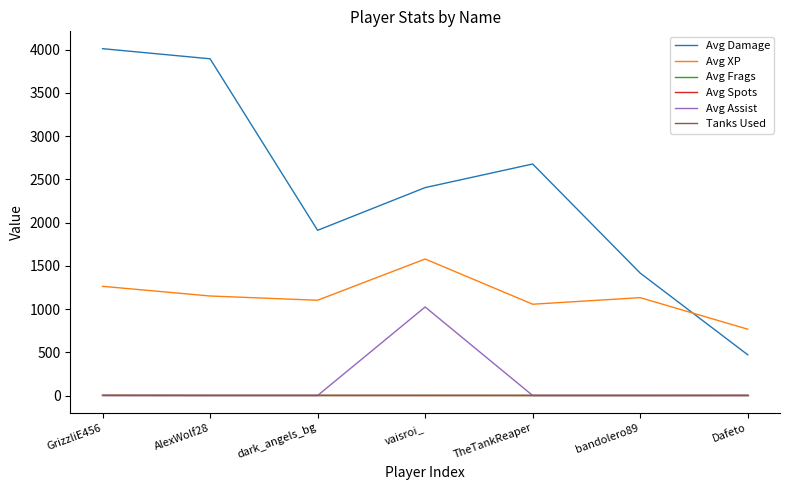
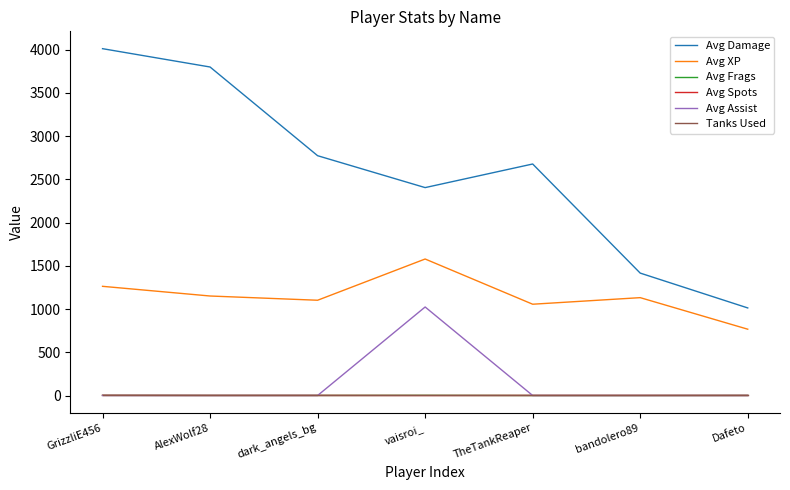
  {
    "Avg Damage": {
      "GrizzliE456": 4000,
-     "AlexWolf28": 3900,
-     "dark_angels_bg": 1900,
+     "AlexWolf28": 3800,
+     "dark_angels_bg": 2800,
      "vaisroi_": 2400,
      "TheTankReaper": 2700,
      "bandolero89": 1400,
-     "Dafeto": 500
+     "Dafeto": 1000
    },
    "Avg XP": {
      "GrizzliE456": 1300,
      "AlexWolf28": 1200,
      "dark_angels_bg": 1100,
      "vaisroi_": 1600,
      "TheTankReaper": 1100,
      "bandolero89": 1100,
      "Dafeto": 800
    },
    "Avg Assist": {
      "vaisroi_": 1000
    }
  }
